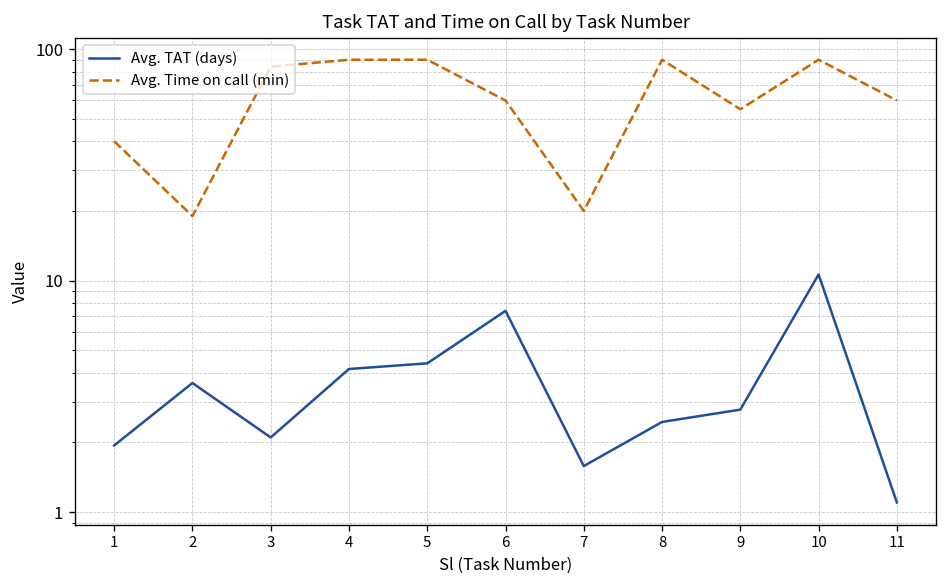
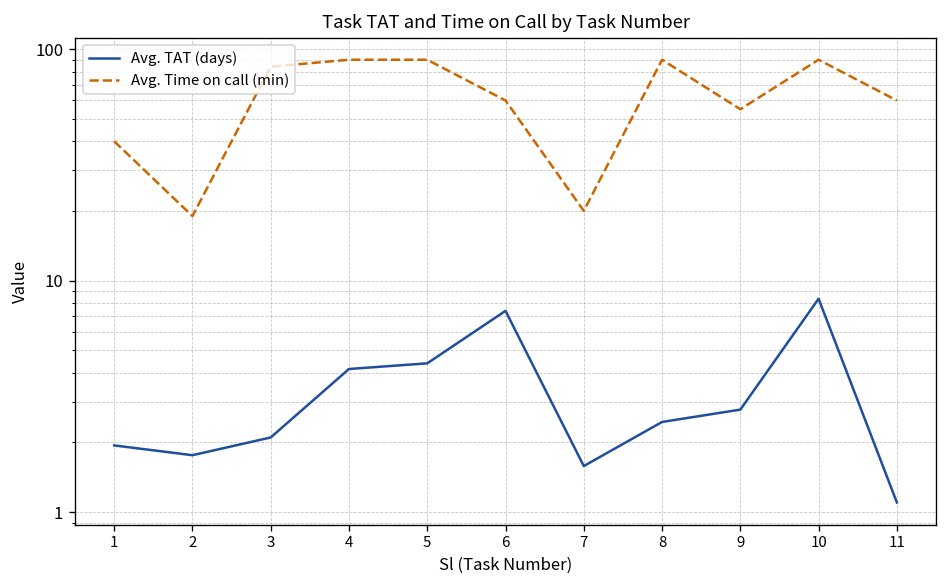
  {
    "Avg. TAT (days)": {
      "1": 1.9,
-     "2": 3.6,
+     "2": 1.8,
      "3": 2.1,
      "4": 4.2,
      "5": 4.4,
      "6": 7.4,
      "7": 1.6,
      "8": 2.5,
      "9": 2.8,
-     "10": 11,
+     "10": 8.4,
      "11": 1.1
    },
    "Avg. Time on call (min)": {
      "1": 40,
      "2": 19,
      "4": 90,
      "5": 90,
      "6": 60,
      "7": 20,
      "8": 90,
      "9": 55,
      "10": 90,
      "11": 60
    }
  }
